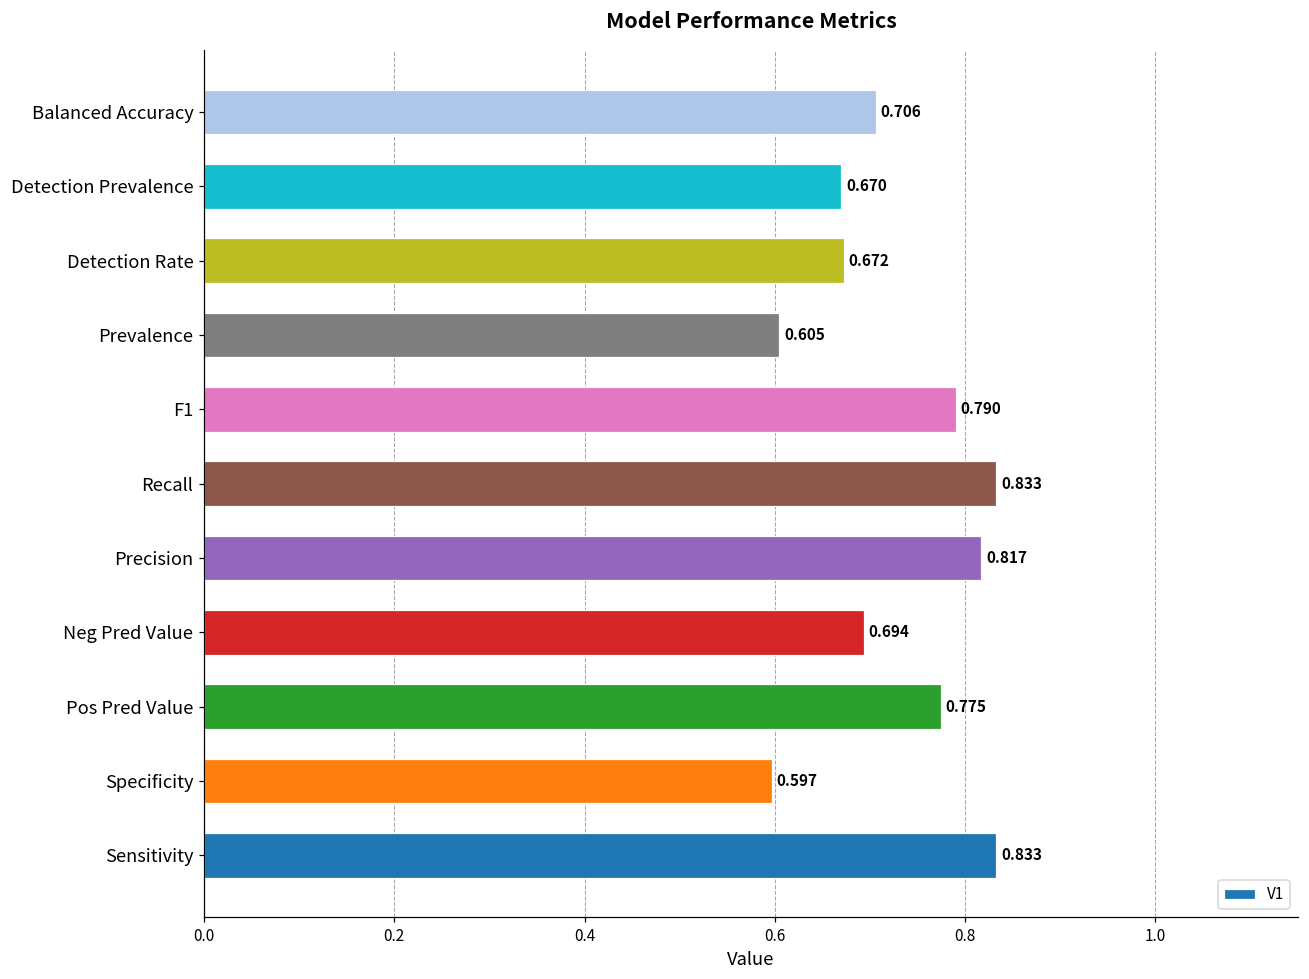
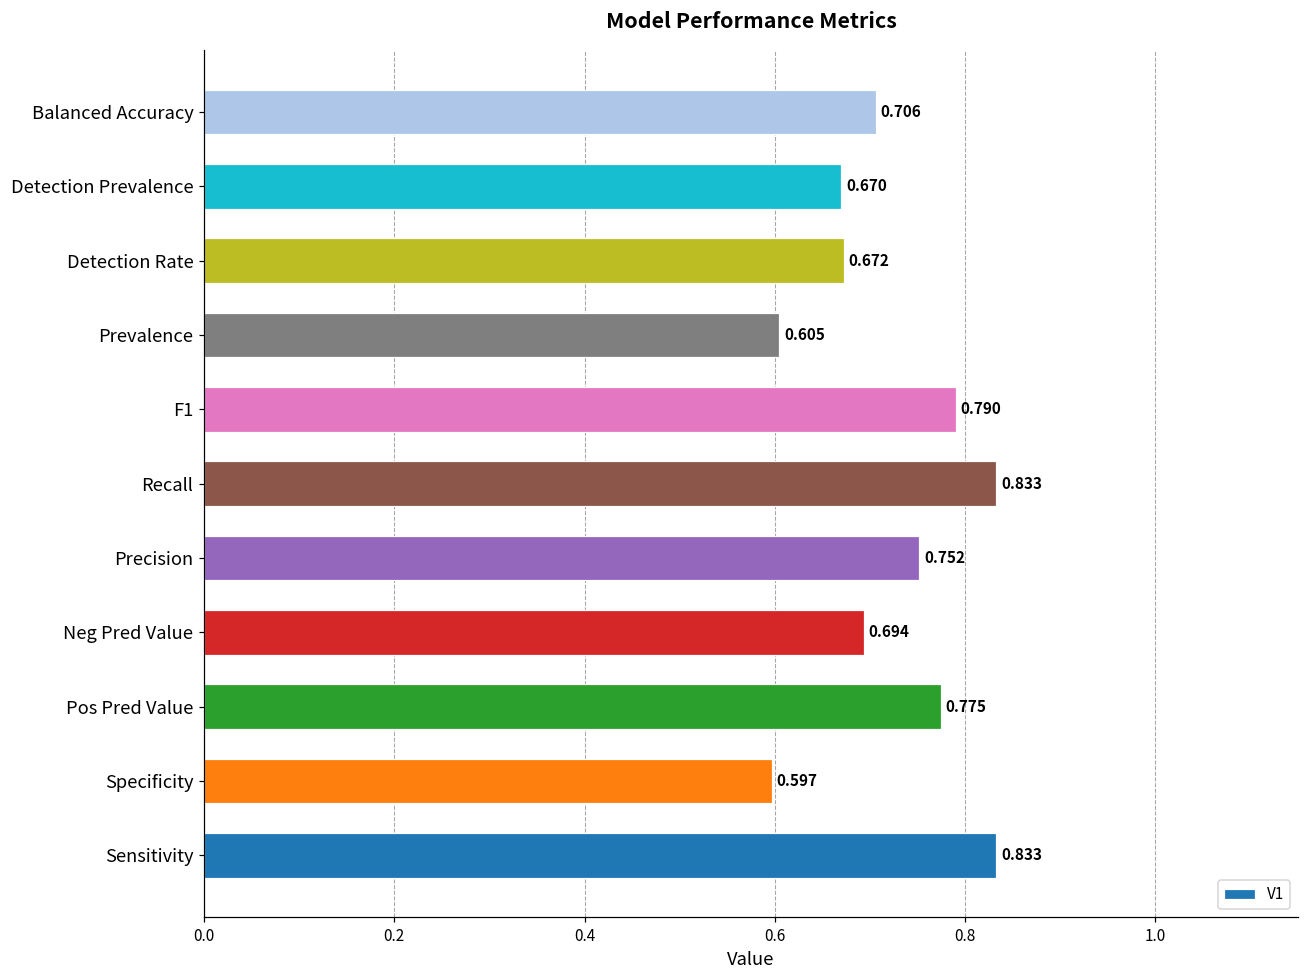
  {
    "Balanced Accuracy": 0.706,
    "Detection Prevalence": 0.670,
    "Detection Rate": 0.672,
    "Prevalence": 0.605,
    "F1": 0.790,
    "Recall": 0.833,
-   "Precision": 0.817,
+   "Precision": 0.752,
    "Neg Pred Value": 0.694,
    "Pos Pred Value": 0.775,
    "Specificity": 0.597,
    "Sensitivity": 0.833
  }
